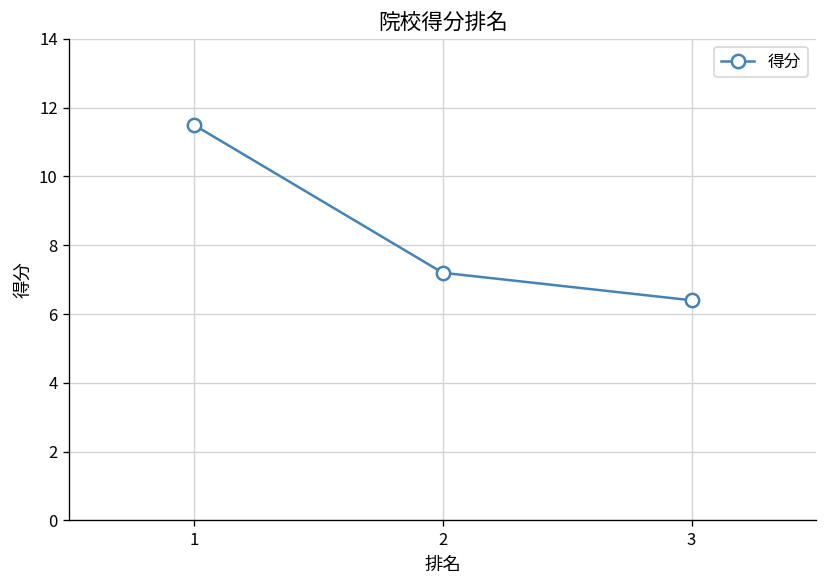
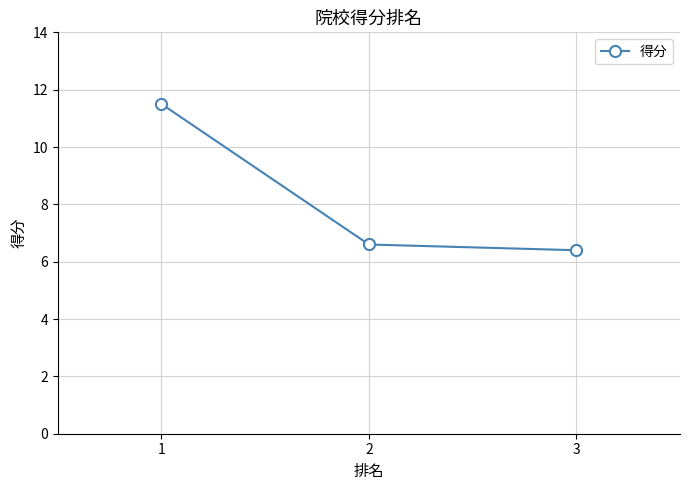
  {
    "1": 11.5,
-   "2": 7.2,
+   "2": 6.6,
    "3": 6.4
  }
